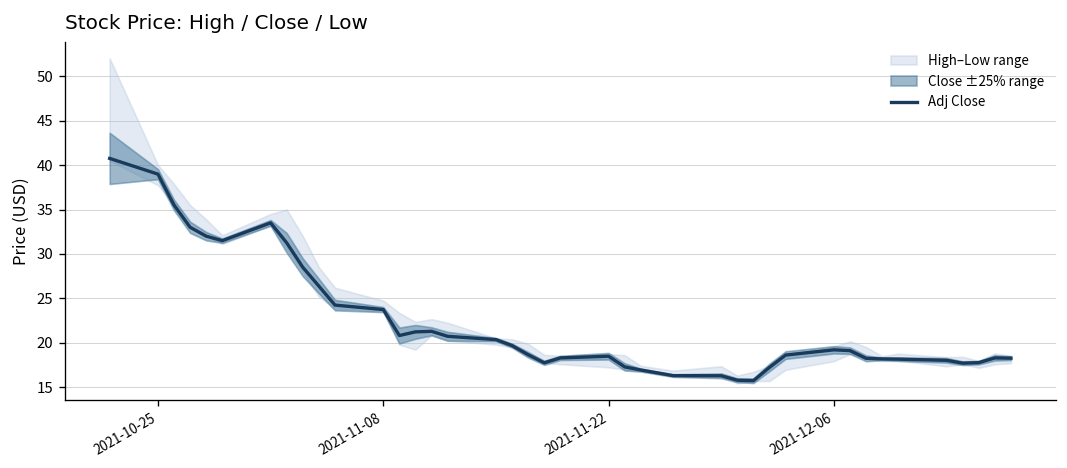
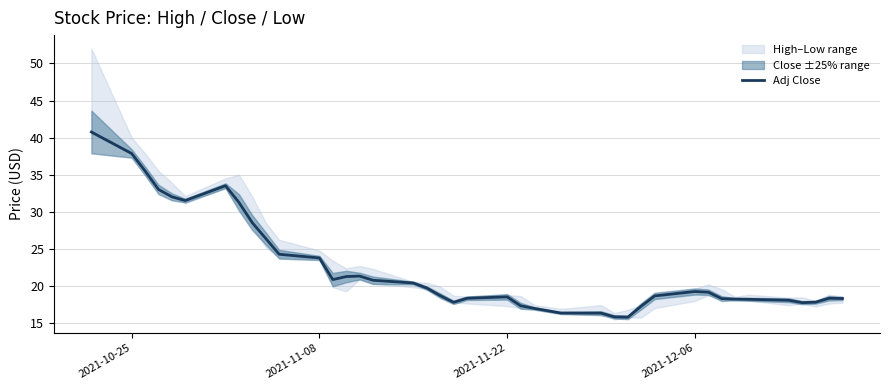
  {
    "Adj Close": {
-     "2021-10-25": 39,
+     "2021-10-25": 38,
      "2021-12-06": 19
    }
  }
